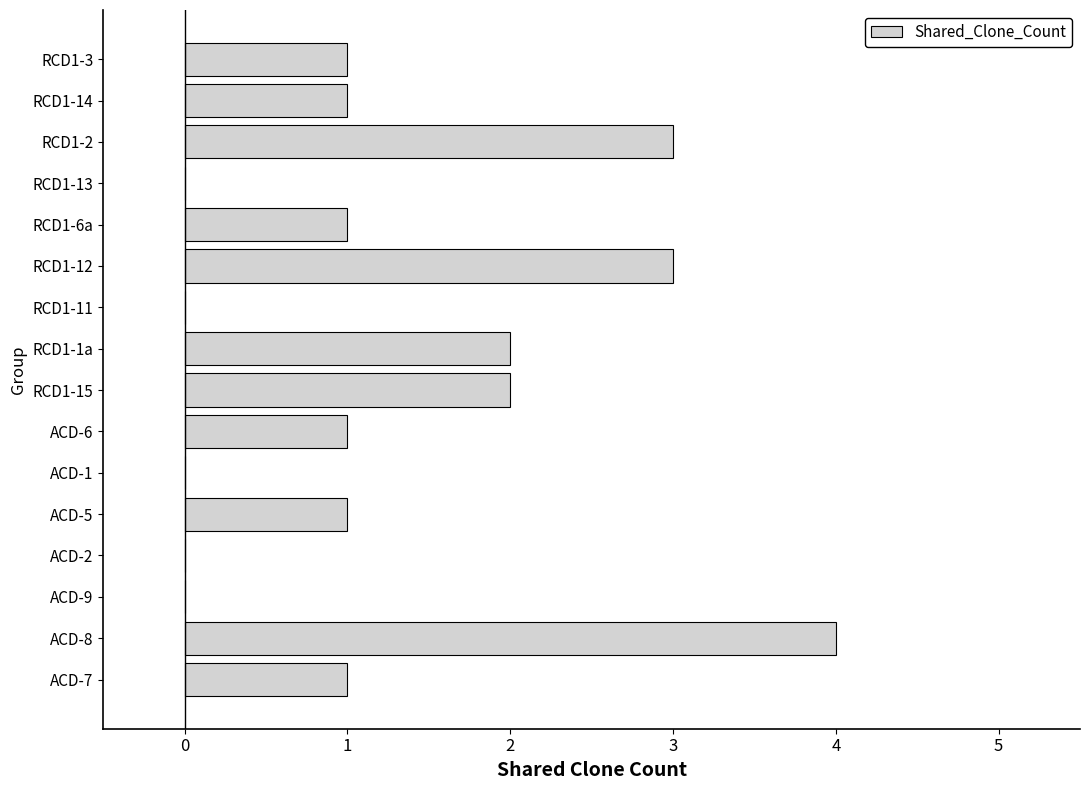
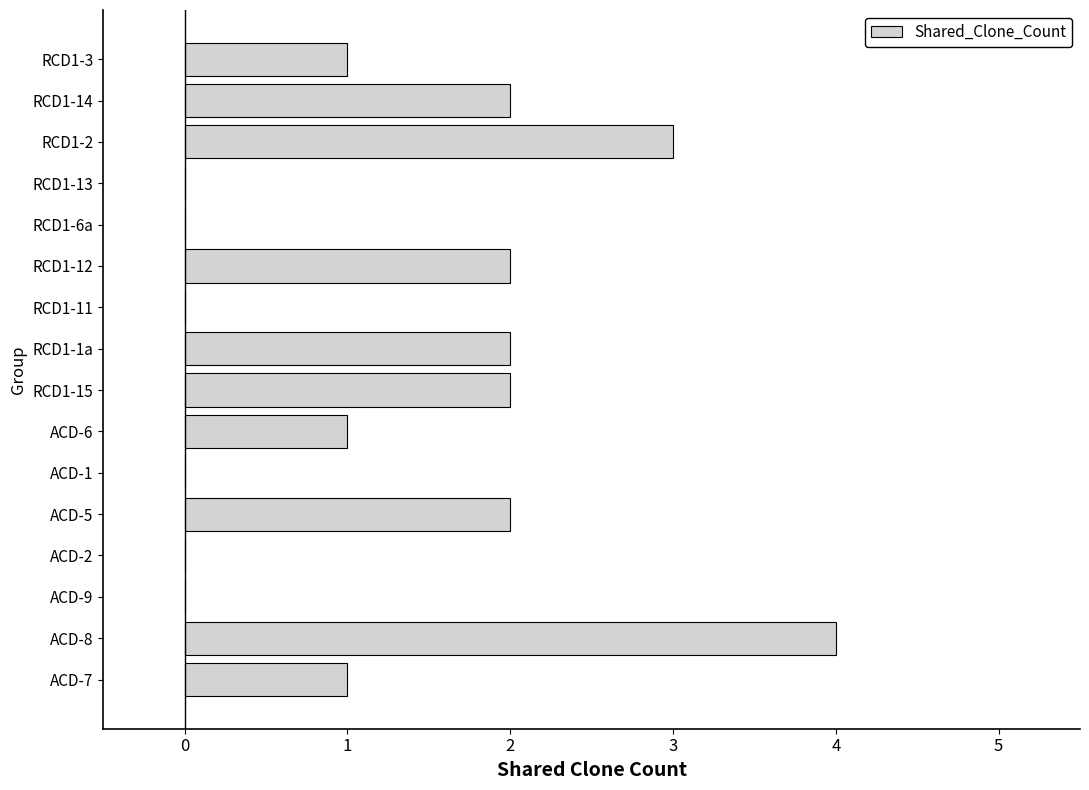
  {
    "RCD1-3": 1,
-   "RCD1-14": 1,
+   "RCD1-14": 2,
    "RCD1-2": 3,
    "RCD1-13": 0,
-   "RCD1-6a": 1,
-   "RCD1-12": 3,
+   "RCD1-6a": 0,
+   "RCD1-12": 2,
    "RCD1-11": 0,
    "RCD1-1a": 2,
    "RCD1-15": 2,
    "ACD-6": 1,
    "ACD-1": 0,
-   "ACD-5": 1,
+   "ACD-5": 2,
    "ACD-2": 0,
    "ACD-9": 0,
    "ACD-8": 4,
    "ACD-7": 1
  }
